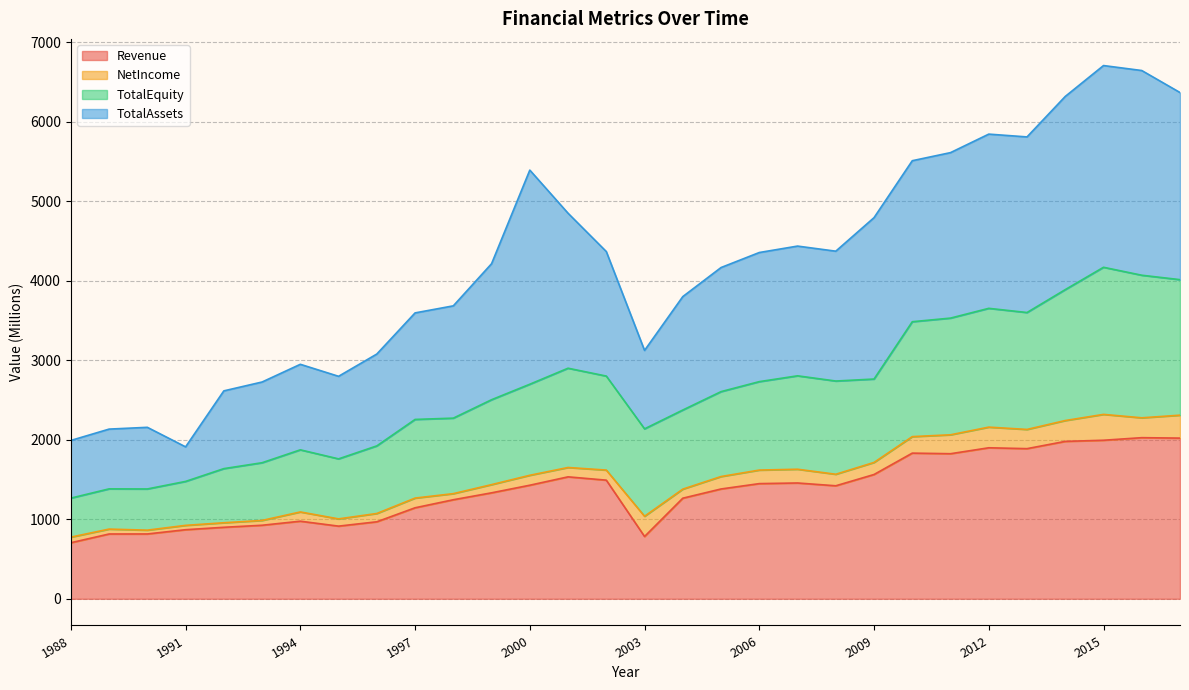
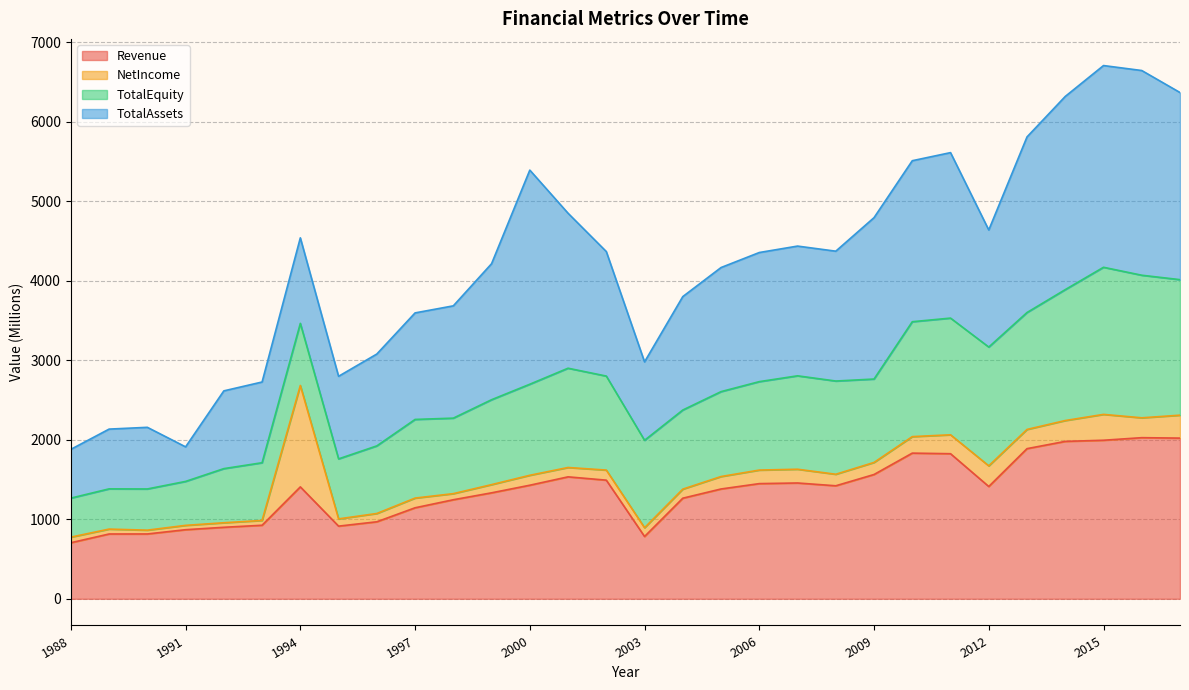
  {
    "Revenue": {
      "1988": 700,
      "1991": 900,
-     "1994": 1000,
+     "1994": 1400,
      "1997": 1100,
      "2000": 1400,
      "2003": 800,
      "2006": 1400,
      "2009": 1600,
-     "2012": 1900,
+     "2012": 1400,
      "2015": 2000
    },
    "NetIncome": {
      "1988": 100,
      "1991": 100,
-     "1994": 100,
+     "1994": 1300,
      "1997": 100,
      "2000": 100,
-     "2003": 300,
+     "2003": 100,
      "2006": 200,
      "2009": 200,
      "2012": 300,
      "2015": 300
    },
    "TotalEquity": {
      "1988": 500,
      "1991": 600,
      "1994": 800,
      "1997": 1000,
      "2000": 1100,
      "2003": 1100,
      "2006": 1100,
      "2009": 1000,
      "2012": 1500,
      "2015": 1800
    },
    "TotalAssets": {
-     "1988": 700,
+     "1988": 600,
      "1991": 400,
      "1994": 1100,
      "1997": 1300,
      "2000": 2700,
      "2003": 1000,
      "2006": 1600,
      "2009": 2000,
-     "2012": 2200,
+     "2012": 1500,
      "2015": 2500
    }
  }
